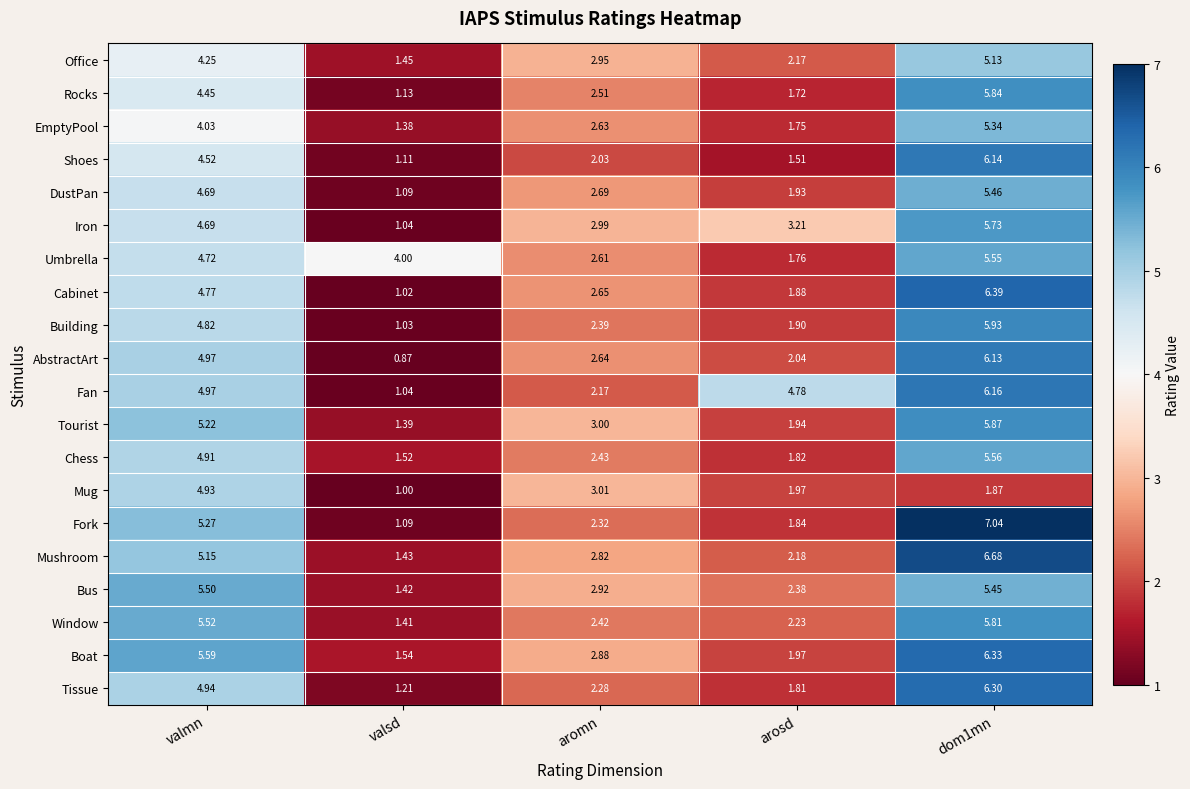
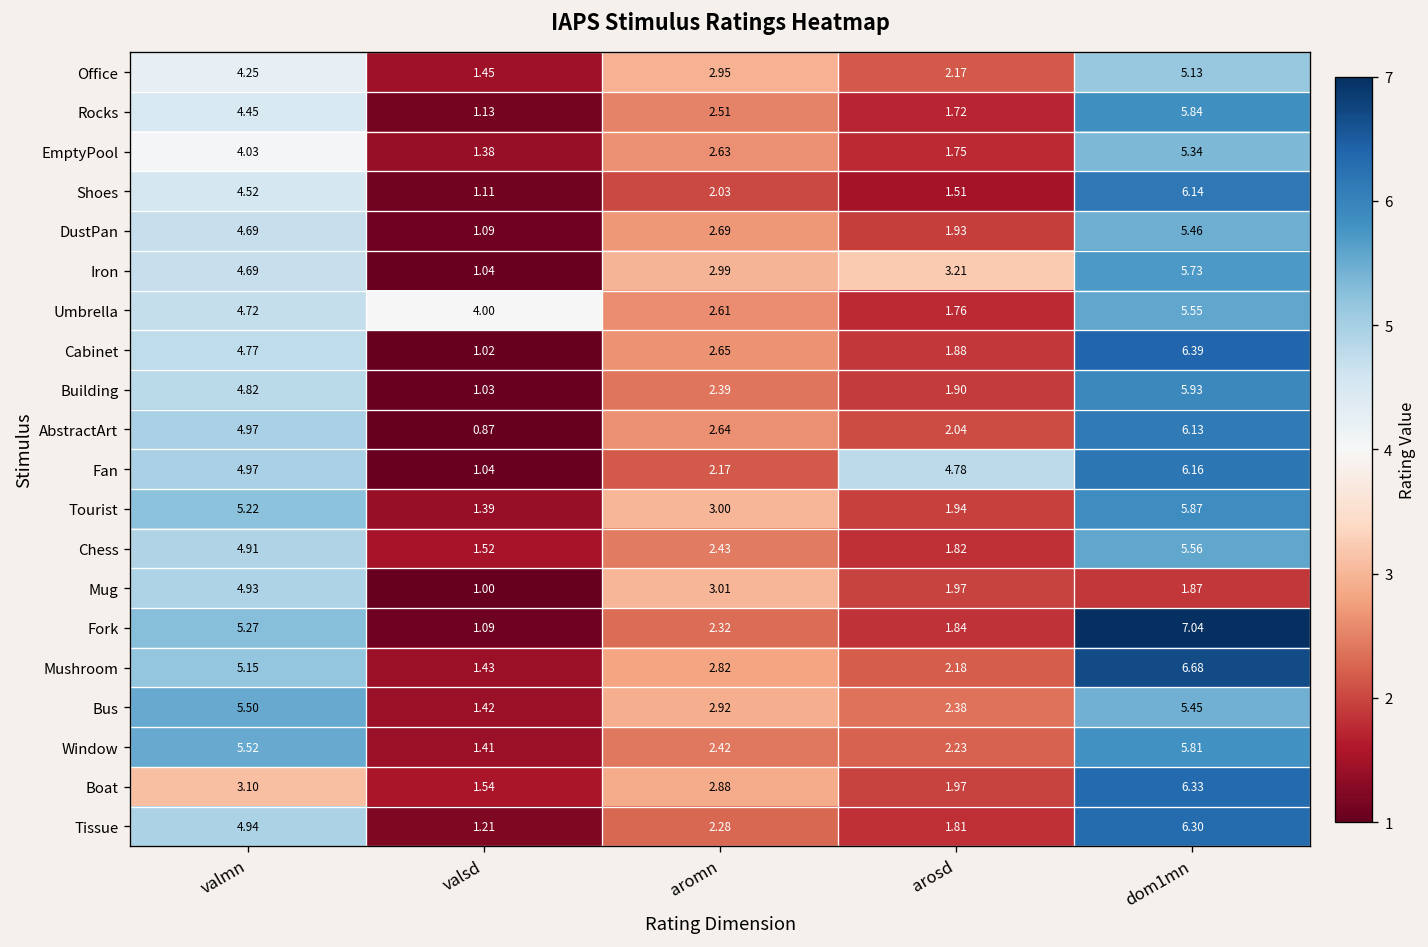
  {
    "Office": {
      "valmn": 4.25,
      "valsd": 1.45,
      "aromn": 2.95,
      "arosd": 2.17,
      "dom1mn": 5.13
    },
    "Rocks": {
      "valmn": 4.45,
      "valsd": 1.13,
      "aromn": 2.51,
      "arosd": 1.72,
      "dom1mn": 5.84
    },
    "EmptyPool": {
      "valmn": 4.03,
      "valsd": 1.38,
      "aromn": 2.63,
      "arosd": 1.75,
      "dom1mn": 5.34
    },
    "Shoes": {
      "valmn": 4.52,
      "valsd": 1.11,
      "aromn": 2.03,
      "arosd": 1.51,
      "dom1mn": 6.14
    },
    "DustPan": {
      "valmn": 4.69,
      "valsd": 1.09,
      "aromn": 2.69,
      "arosd": 1.93,
      "dom1mn": 5.46
    },
    "Iron": {
      "valmn": 4.69,
      "valsd": 1.04,
      "aromn": 2.99,
      "arosd": 3.21,
      "dom1mn": 5.73
    },
    "Umbrella": {
      "valmn": 4.72,
      "valsd": 4.00,
      "aromn": 2.61,
      "arosd": 1.76,
      "dom1mn": 5.55
    },
    "Cabinet": {
      "valmn": 4.77,
      "valsd": 1.02,
      "aromn": 2.65,
      "arosd": 1.88,
      "dom1mn": 6.39
    },
    "Building": {
      "valmn": 4.82,
      "valsd": 1.03,
      "aromn": 2.39,
      "arosd": 1.90,
      "dom1mn": 5.93
    },
    "AbstractArt": {
      "valmn": 4.97,
      "valsd": 0.87,
      "aromn": 2.64,
      "arosd": 2.04,
      "dom1mn": 6.13
    },
    "Fan": {
      "valmn": 4.97,
      "valsd": 1.04,
      "aromn": 2.17,
      "arosd": 4.78,
      "dom1mn": 6.16
    },
    "Tourist": {
      "valmn": 5.22,
      "valsd": 1.39,
      "aromn": 3.00,
      "arosd": 1.94,
      "dom1mn": 5.87
    },
    "Chess": {
      "valmn": 4.91,
      "valsd": 1.52,
      "aromn": 2.43,
      "arosd": 1.82,
      "dom1mn": 5.56
    },
    "Mug": {
      "valmn": 4.93,
      "valsd": 1.00,
      "aromn": 3.01,
      "arosd": 1.97,
      "dom1mn": 1.87
    },
    "Fork": {
      "valmn": 5.27,
      "valsd": 1.09,
      "aromn": 2.32,
      "arosd": 1.84,
      "dom1mn": 7.04
    },
    "Mushroom": {
      "valmn": 5.15,
      "valsd": 1.43,
      "aromn": 2.82,
      "arosd": 2.18,
      "dom1mn": 6.68
    },
    "Bus": {
      "valmn": 5.50,
      "valsd": 1.42,
      "aromn": 2.92,
      "arosd": 2.38,
      "dom1mn": 5.45
    },
    "Window": {
      "valmn": 5.52,
      "valsd": 1.41,
      "aromn": 2.42,
      "arosd": 2.23,
      "dom1mn": 5.81
    },
    "Boat": {
-     "valmn": 5.59,
+     "valmn": 3.10,
      "valsd": 1.54,
      "aromn": 2.88,
      "arosd": 1.97,
      "dom1mn": 6.33
    },
    "Tissue": {
      "valmn": 4.94,
      "valsd": 1.21,
      "aromn": 2.28,
      "arosd": 1.81,
      "dom1mn": 6.30
    }
  }
